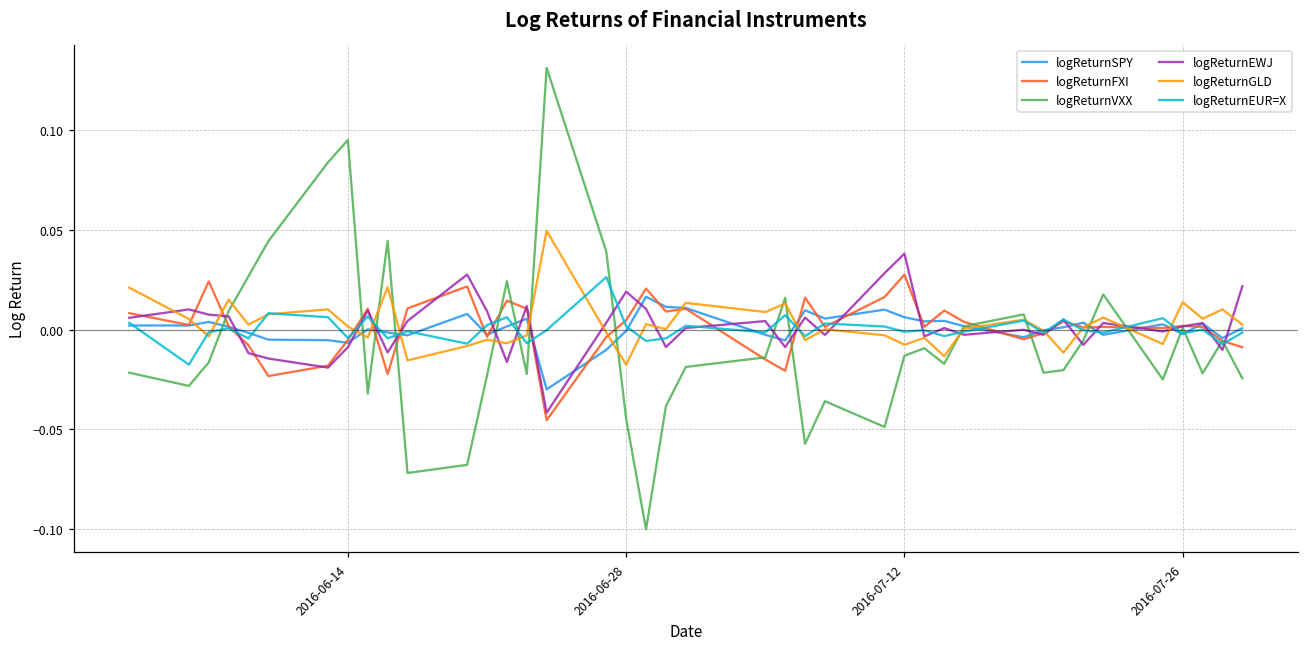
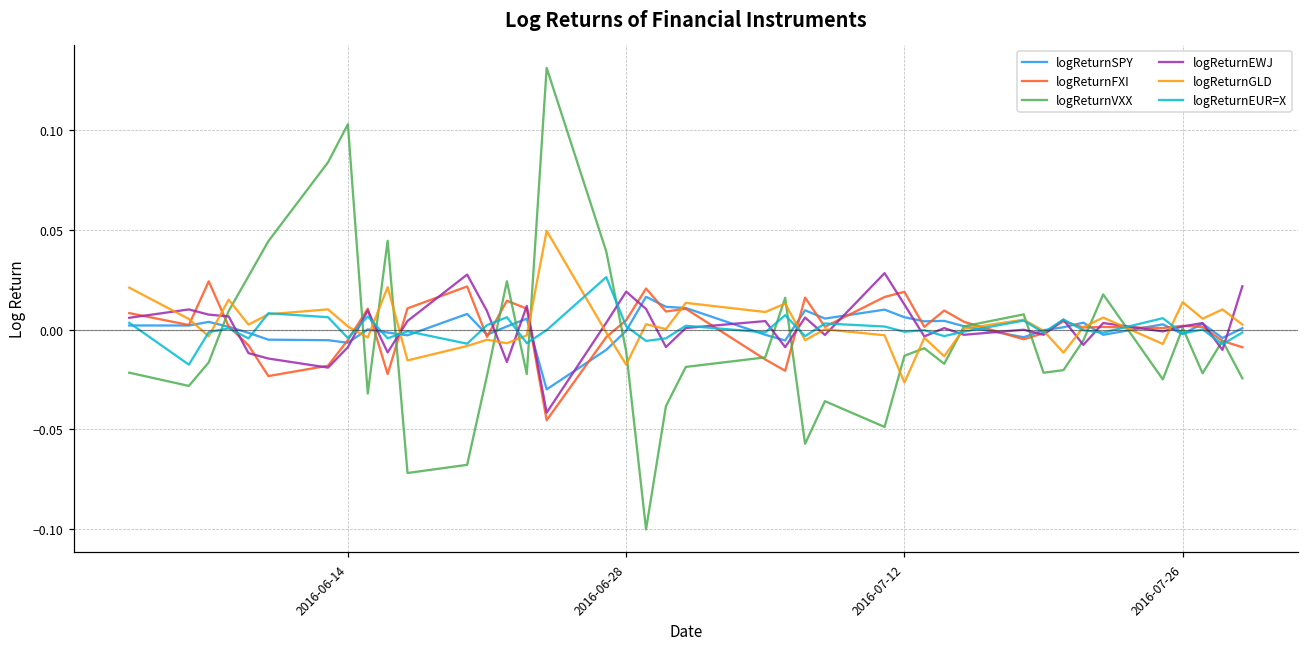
  {
    "logReturnFXI": {
      "2016-06-28": 0.005,
-     "2016-07-12": 0.028
+     "2016-07-12": 0.019
    },
    "logReturnVXX": {
-     "2016-06-14": 0.095,
-     "2016-06-28": -0.045,
+     "2016-06-14": 0.103,
+     "2016-06-28": -0.011,
      "2016-07-12": -0.013
    },
    "logReturnEWJ": {
      "2016-06-14": -0.009,
      "2016-06-28": 0.019,
-     "2016-07-12": 0.038
+     "2016-07-12": 0.013
    },
    "logReturnGLD": {
      "2016-06-14": 0.002,
      "2016-06-28": -0.017,
-     "2016-07-12": -0.008,
+     "2016-07-12": -0.026,
      "2016-07-26": 0.014
    }
  }
